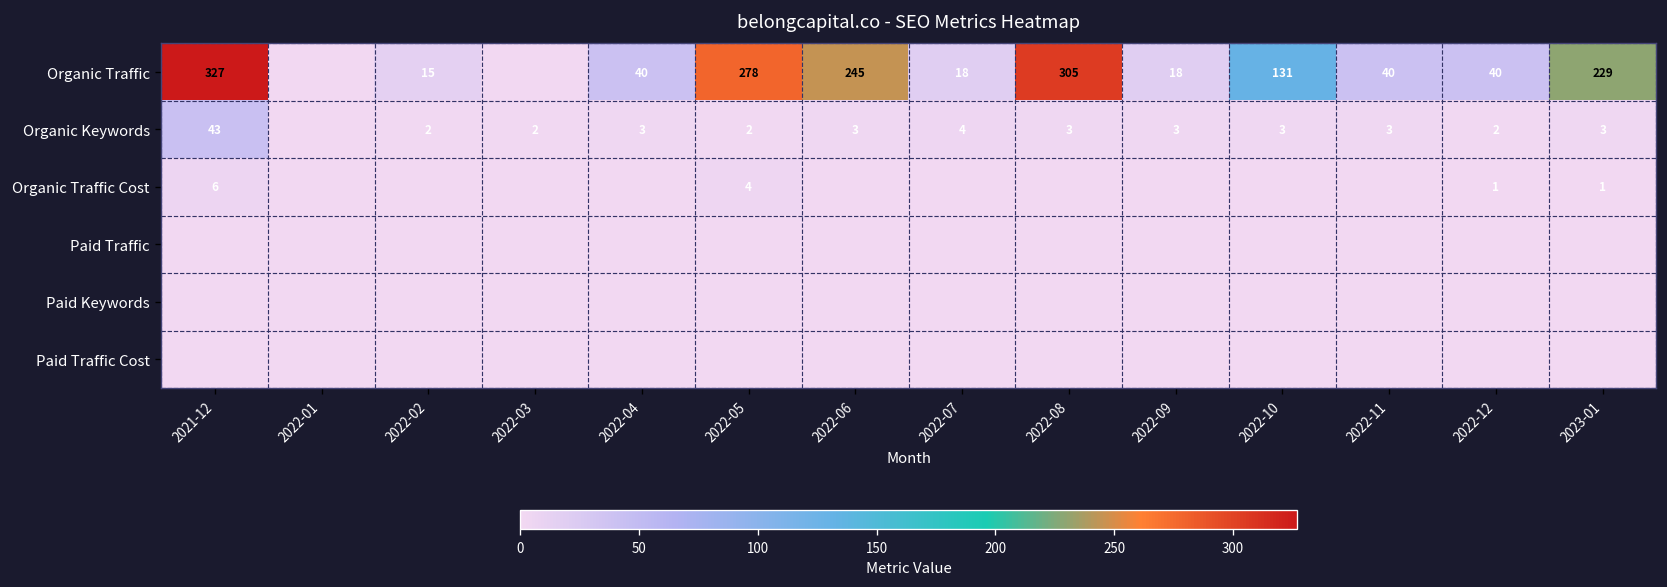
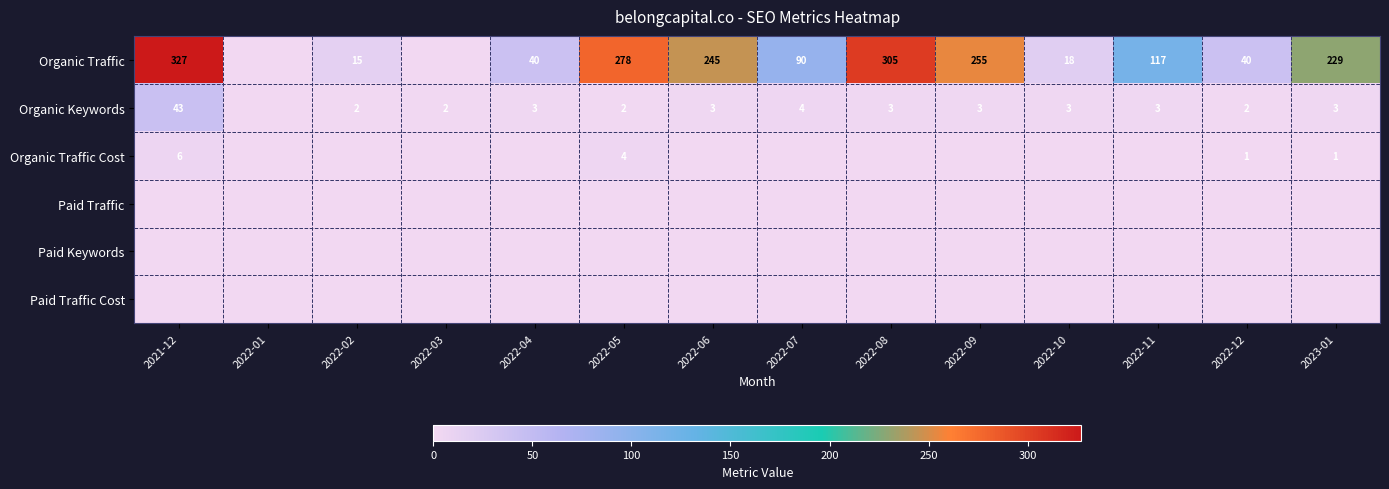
  {
    "Organic Traffic": {
      "2021-12": 327,
      "2022-04": 40,
      "2022-05": 278,
      "2022-06": 245,
-     "2022-07": 18,
+     "2022-07": 90,
      "2022-08": 305,
-     "2022-09": 18,
-     "2022-10": 131,
-     "2022-11": 40,
+     "2022-09": 255,
+     "2022-10": 18,
+     "2022-11": 117,
      "2022-12": 40,
      "2023-01": 229
    },
    "Organic Keywords": {
      "2021-12": 43
    }
  }
